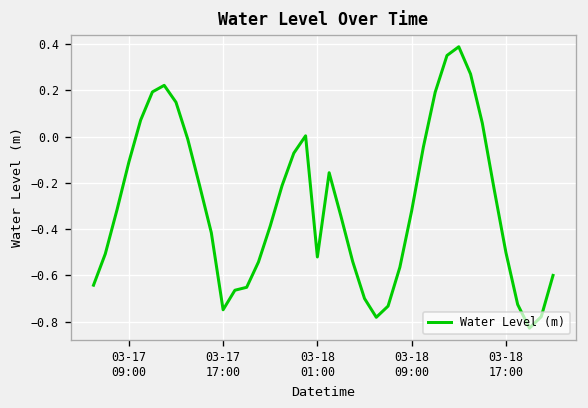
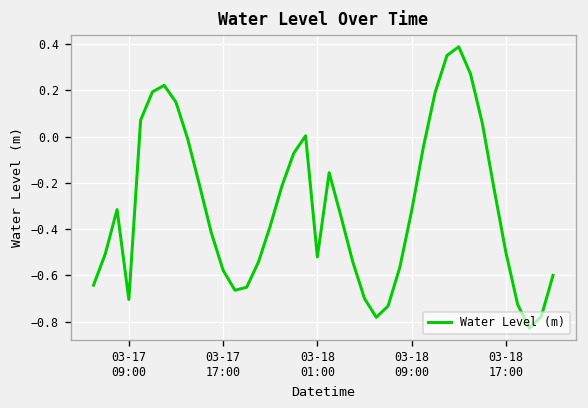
  {
-   "03-17 09:00": -0.11,
-   "03-17 17:00": -0.75,
+   "03-17 09:00": -0.70,
+   "03-17 17:00": -0.58,
    "03-18 01:00": -0.52,
    "03-18 09:00": -0.32,
    "03-18 17:00": -0.50
  }
